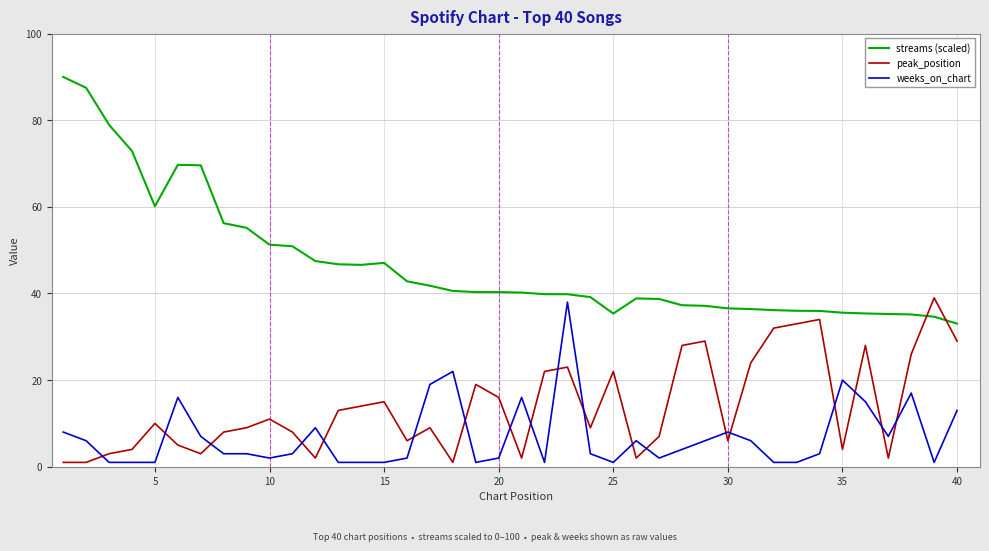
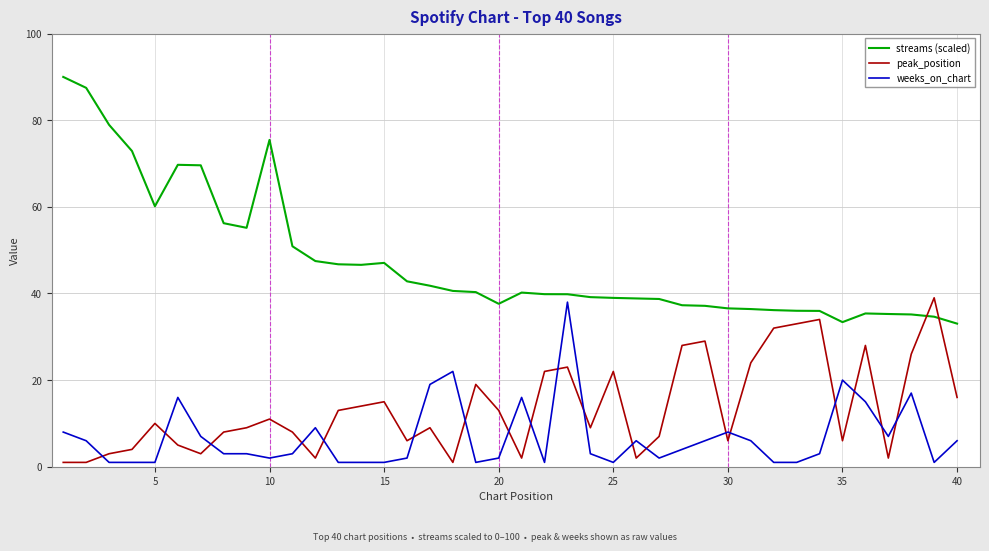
  {
    "streams (scaled)": {
      "5": 60,
-     "10": 51,
+     "10": 75,
      "15": 47,
-     "20": 40,
-     "25": 35,
+     "20": 38,
+     "25": 39,
      "30": 37,
-     "35": 36,
+     "35": 33,
      "40": 33
    },
    "peak_position": {
      "5": 10,
      "10": 11,
      "15": 15,
-     "20": 16,
+     "20": 13,
      "25": 22,
      "30": 6,
-     "35": 4,
-     "40": 29
+     "35": 6,
+     "40": 16
    },
    "weeks_on_chart": {
      "5": 1,
      "10": 2,
      "15": 1,
      "20": 2,
      "25": 1,
      "30": 8,
      "35": 20,
-     "40": 13
+     "40": 6
    }
  }
